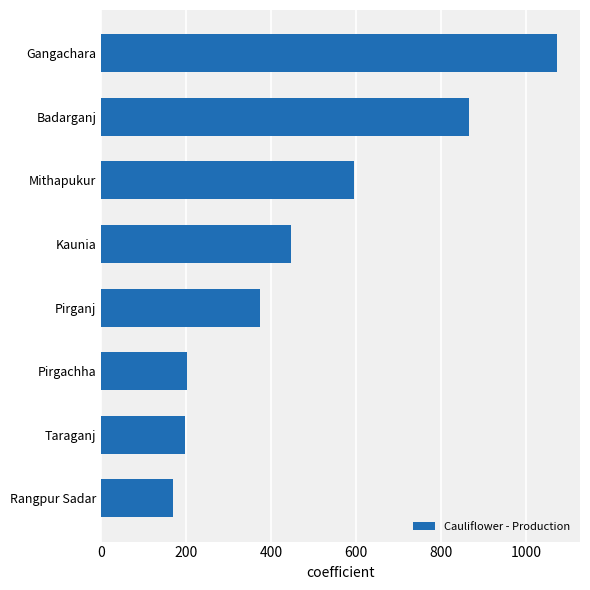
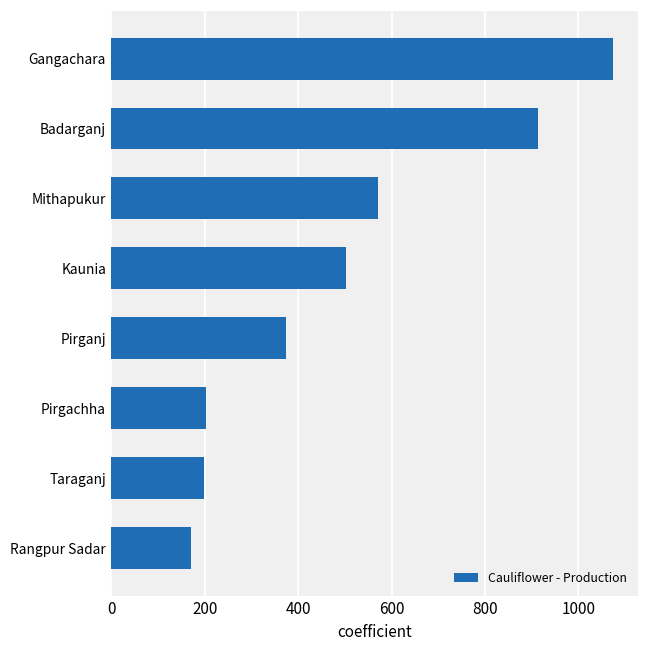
  {
    "Gangachara": 1070,
-   "Badarganj": 870,
-   "Mithapukur": 600,
-   "Kaunia": 450,
+   "Badarganj": 910,
+   "Mithapukur": 570,
+   "Kaunia": 500,
    "Pirganj": 380,
    "Pirgachha": 200,
    "Taraganj": 200,
    "Rangpur Sadar": 170
  }
